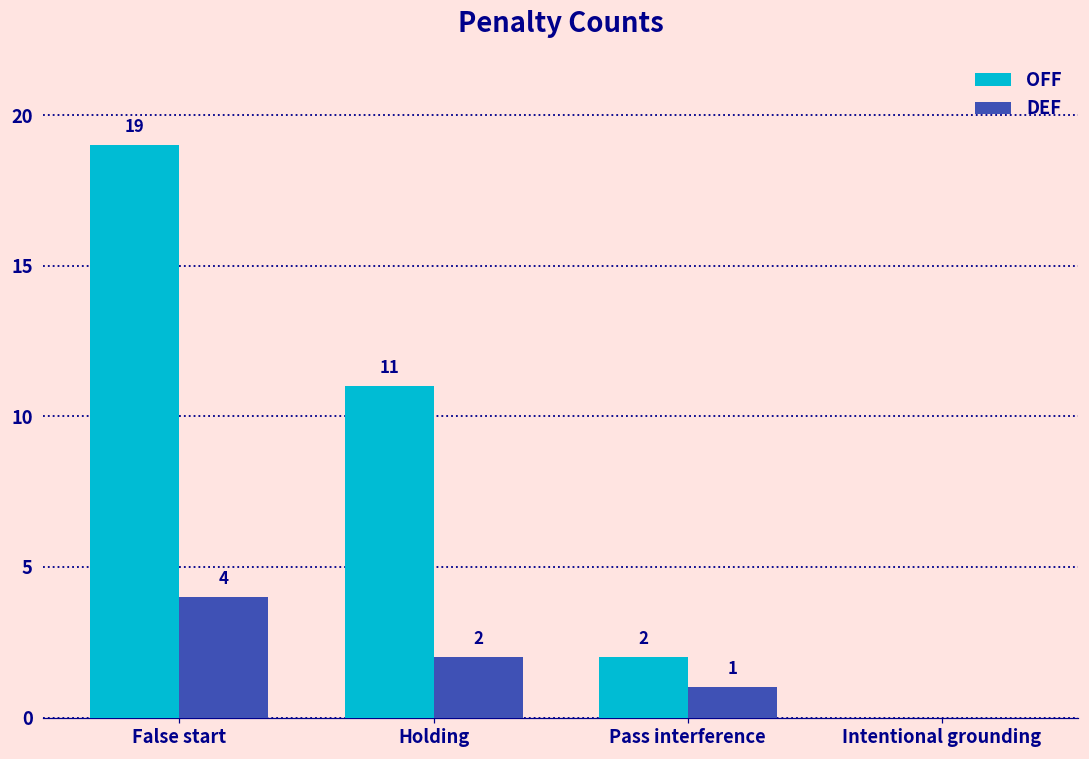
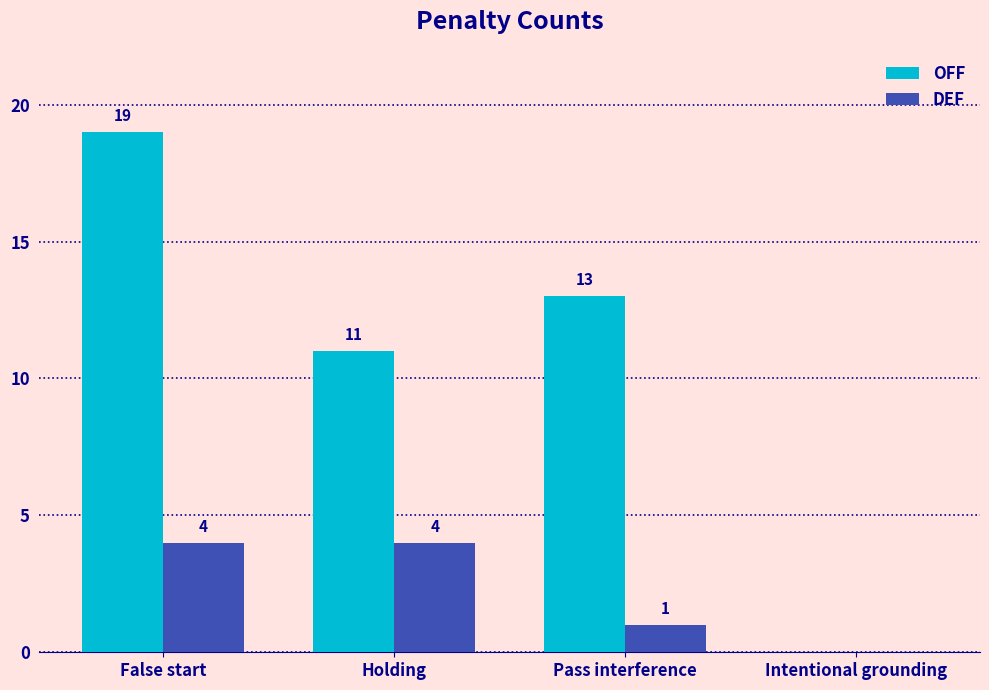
  {
    "OFF": {
      "False start": 19,
      "Holding": 11,
-     "Pass interference": 2
+     "Pass interference": 13
    },
    "DEF": {
      "False start": 4,
-     "Holding": 2,
+     "Holding": 4,
      "Pass interference": 1
    }
  }
